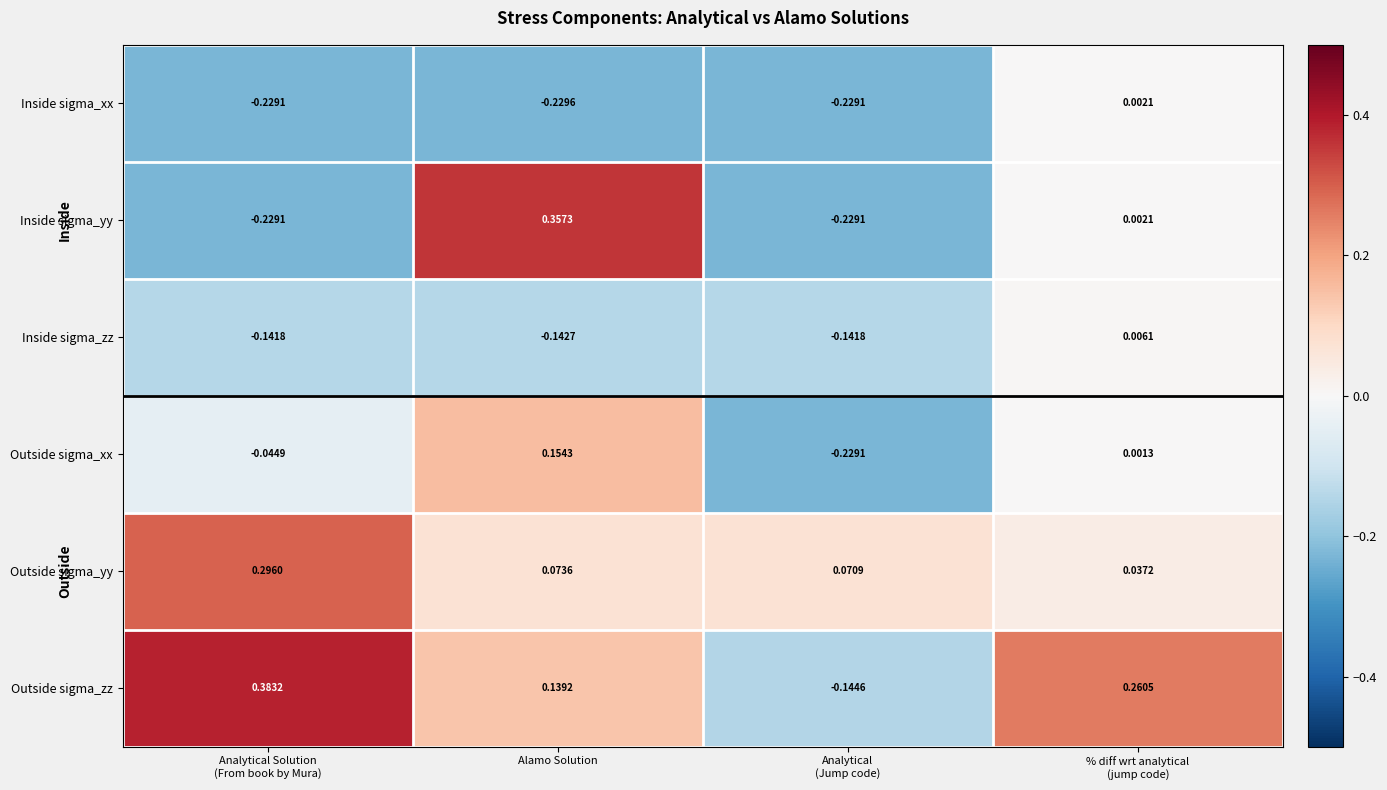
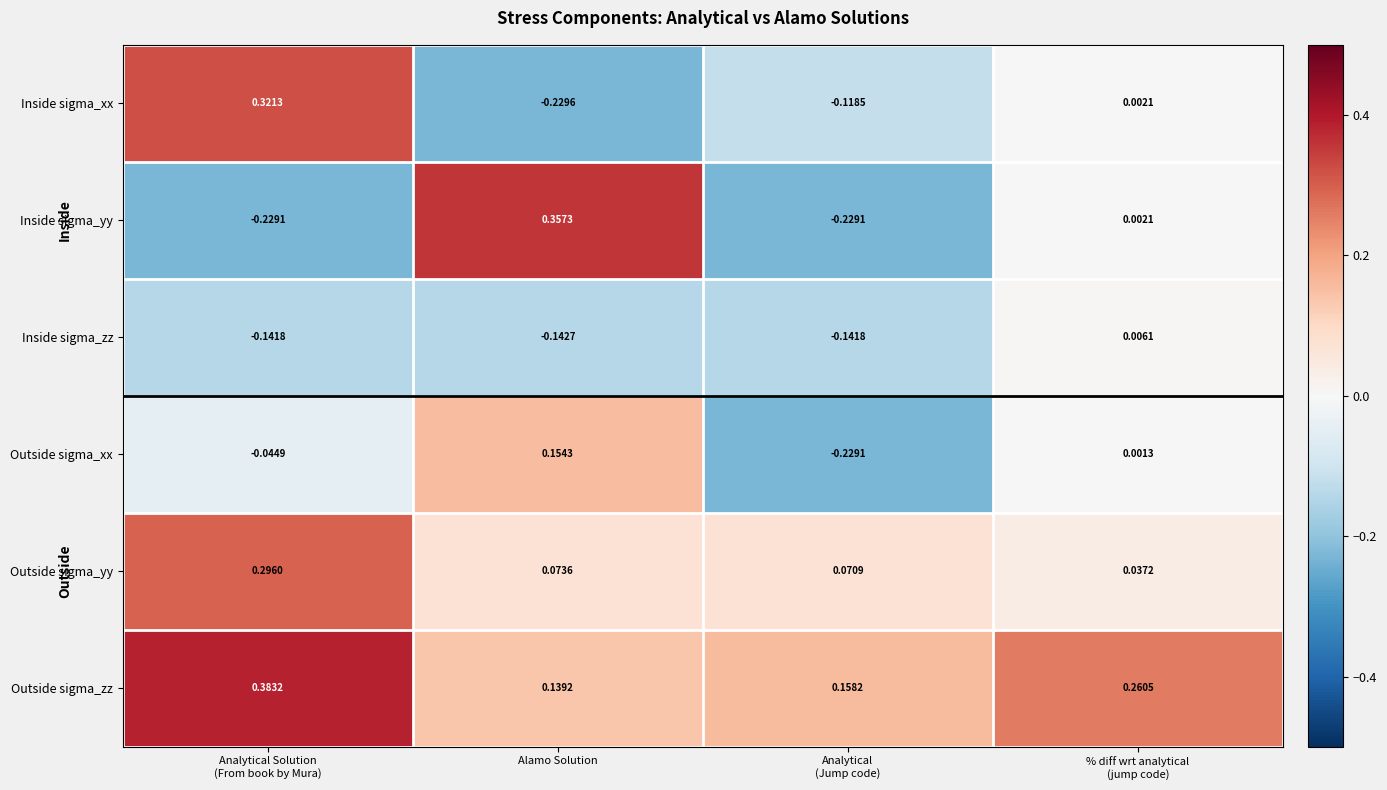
  {
    "Inside sigma_xx": {
-     "Analytical Solution (From book by Mura)": -0.2291,
+     "Analytical Solution (From book by Mura)": 0.3213,
      "Alamo Solution": -0.2296,
-     "Analytical (Jump code)": -0.2291,
+     "Analytical (Jump code)": -0.1185,
      "% diff wrt analytical (jump code)": 0.0021
    },
    "Inside sigma_yy": {
      "Analytical Solution (From book by Mura)": -0.2291,
      "Alamo Solution": 0.3573,
      "Analytical (Jump code)": -0.2291,
      "% diff wrt analytical (jump code)": 0.0021
    },
    "Inside sigma_zz": {
      "Analytical Solution (From book by Mura)": -0.1418,
      "Alamo Solution": -0.1427,
      "Analytical (Jump code)": -0.1418,
      "% diff wrt analytical (jump code)": 0.0061
    },
    "Outside sigma_xx": {
      "Analytical Solution (From book by Mura)": -0.0449,
      "Alamo Solution": 0.1543,
      "Analytical (Jump code)": -0.2291,
      "% diff wrt analytical (jump code)": 0.0013
    },
    "Outside sigma_yy": {
      "Analytical Solution (From book by Mura)": 0.2960,
      "Alamo Solution": 0.0736,
      "Analytical (Jump code)": 0.0709,
      "% diff wrt analytical (jump code)": 0.0372
    },
    "Outside sigma_zz": {
      "Analytical Solution (From book by Mura)": 0.3832,
      "Alamo Solution": 0.1392,
-     "Analytical (Jump code)": -0.1446,
+     "Analytical (Jump code)": 0.1582,
      "% diff wrt analytical (jump code)": 0.2605
    }
  }
